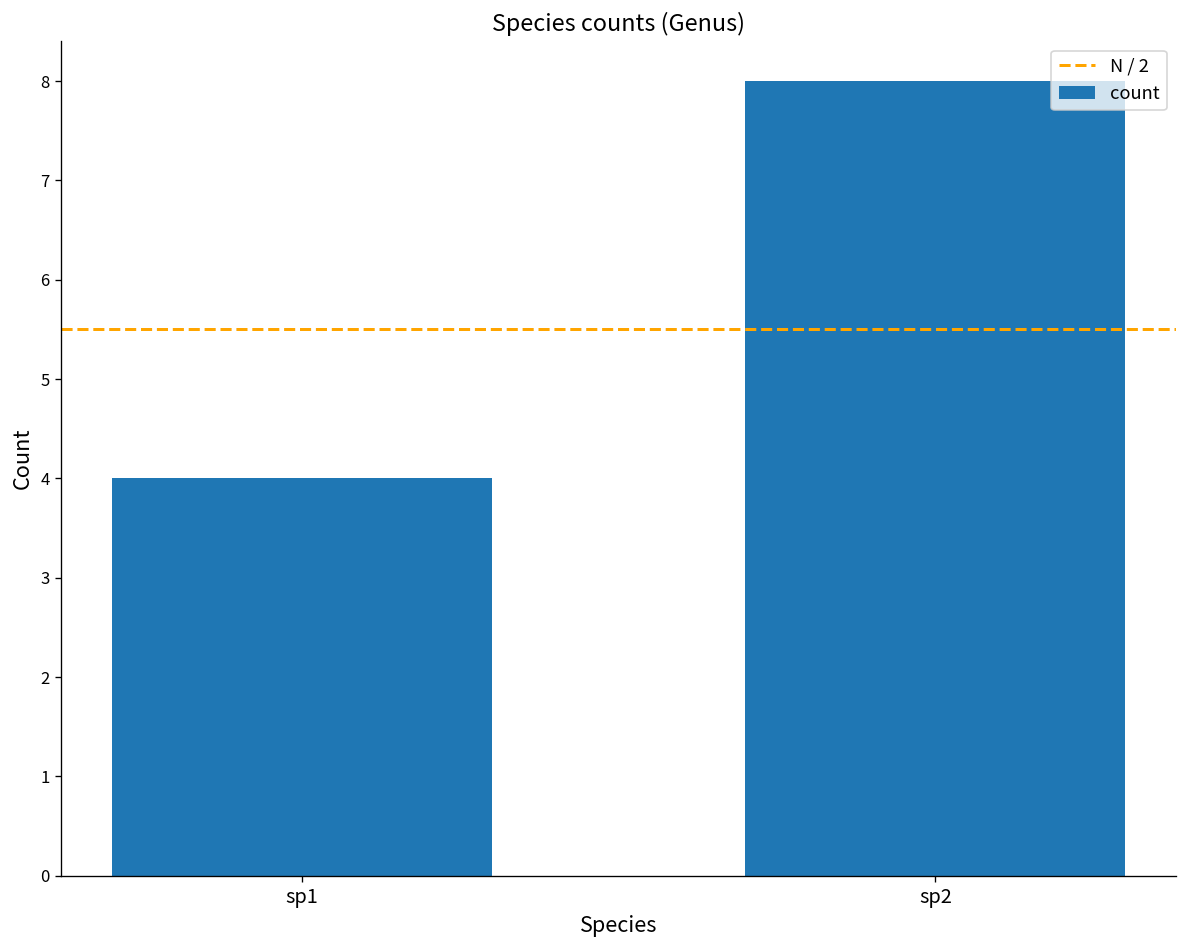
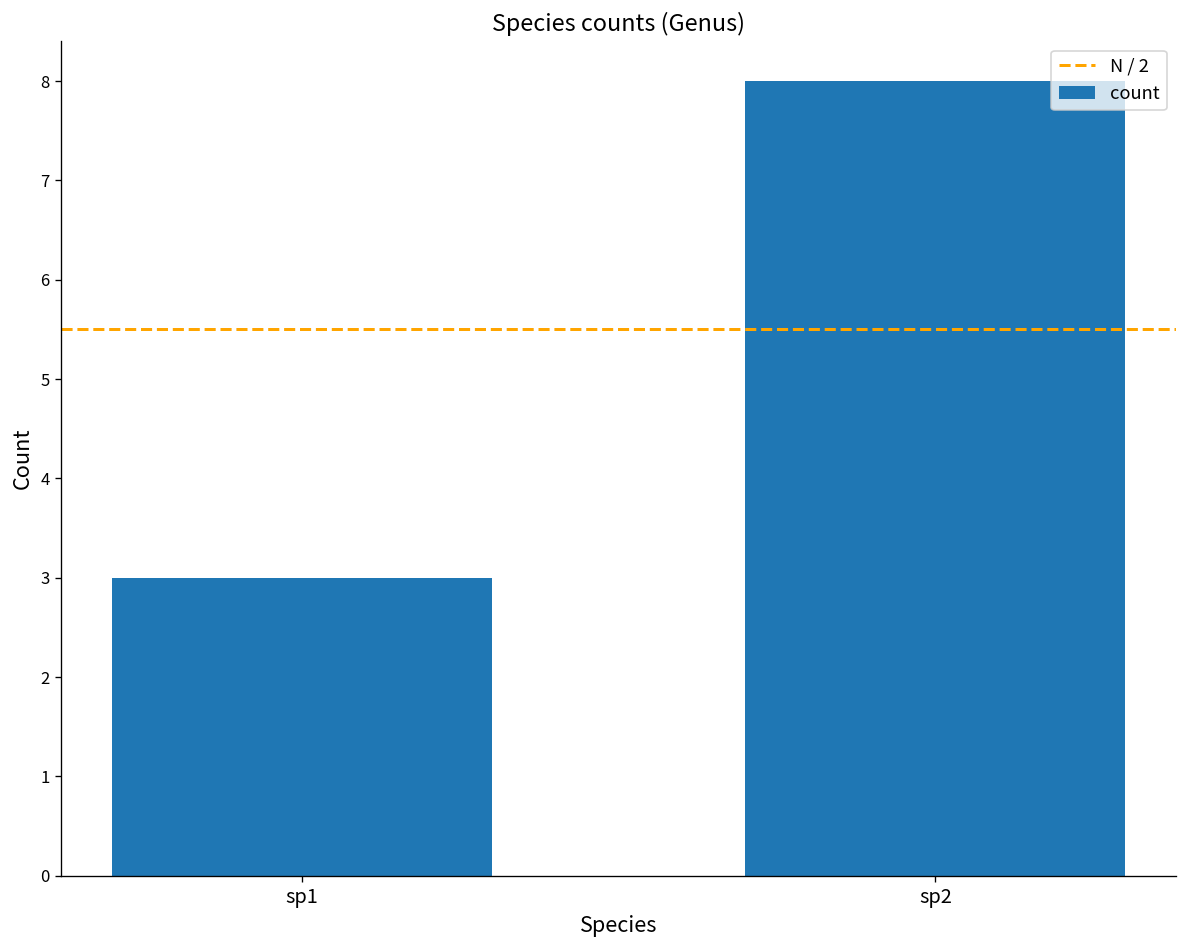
  {
-   "sp1": 4,
+   "sp1": 3,
    "sp2": 8
  }
